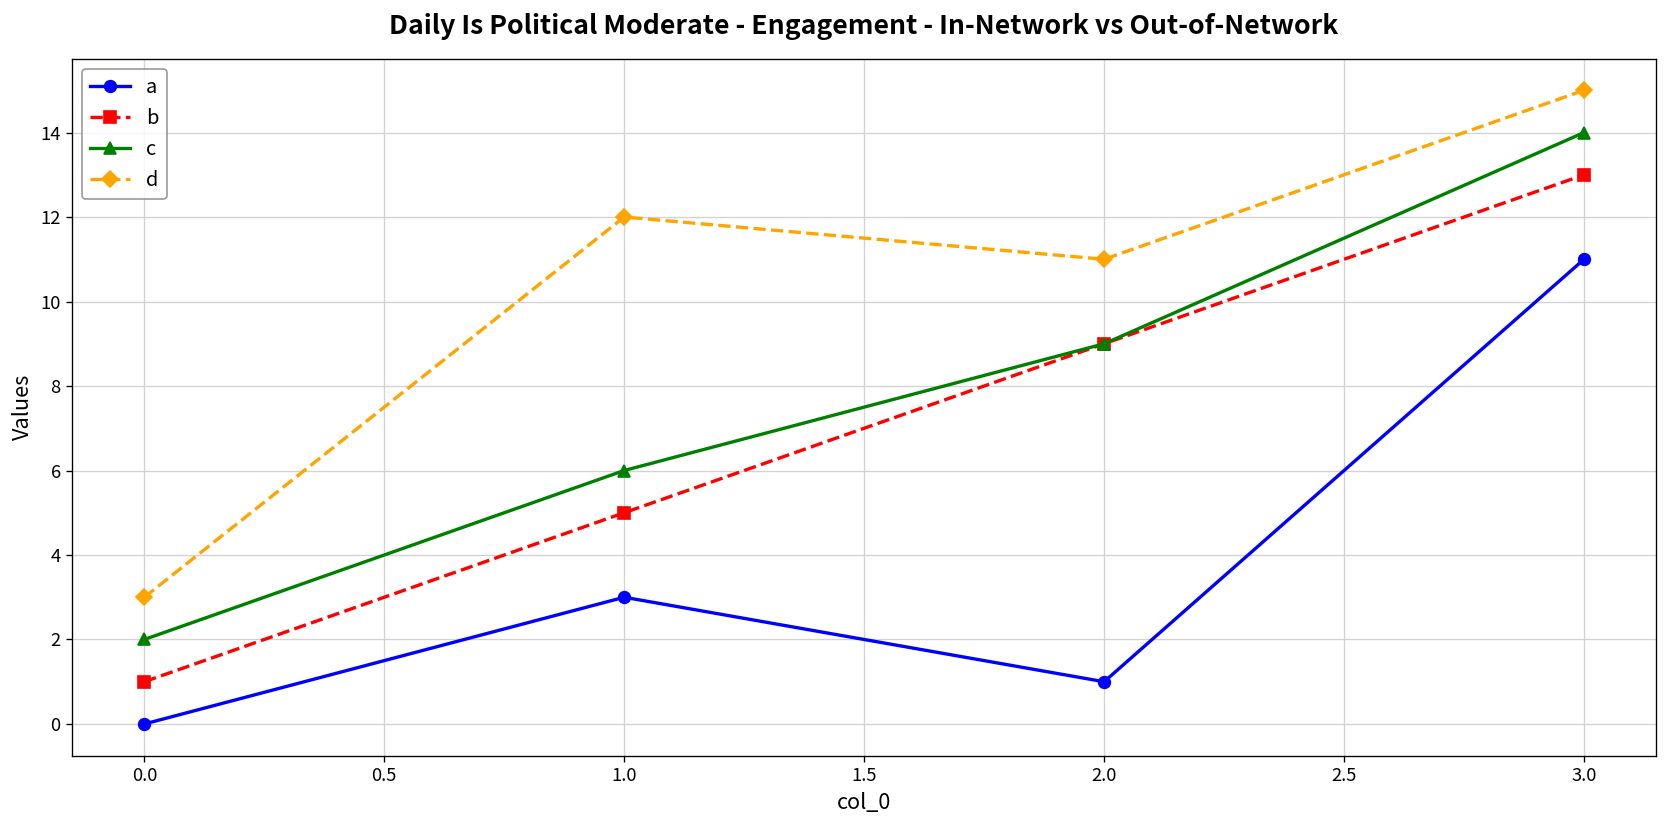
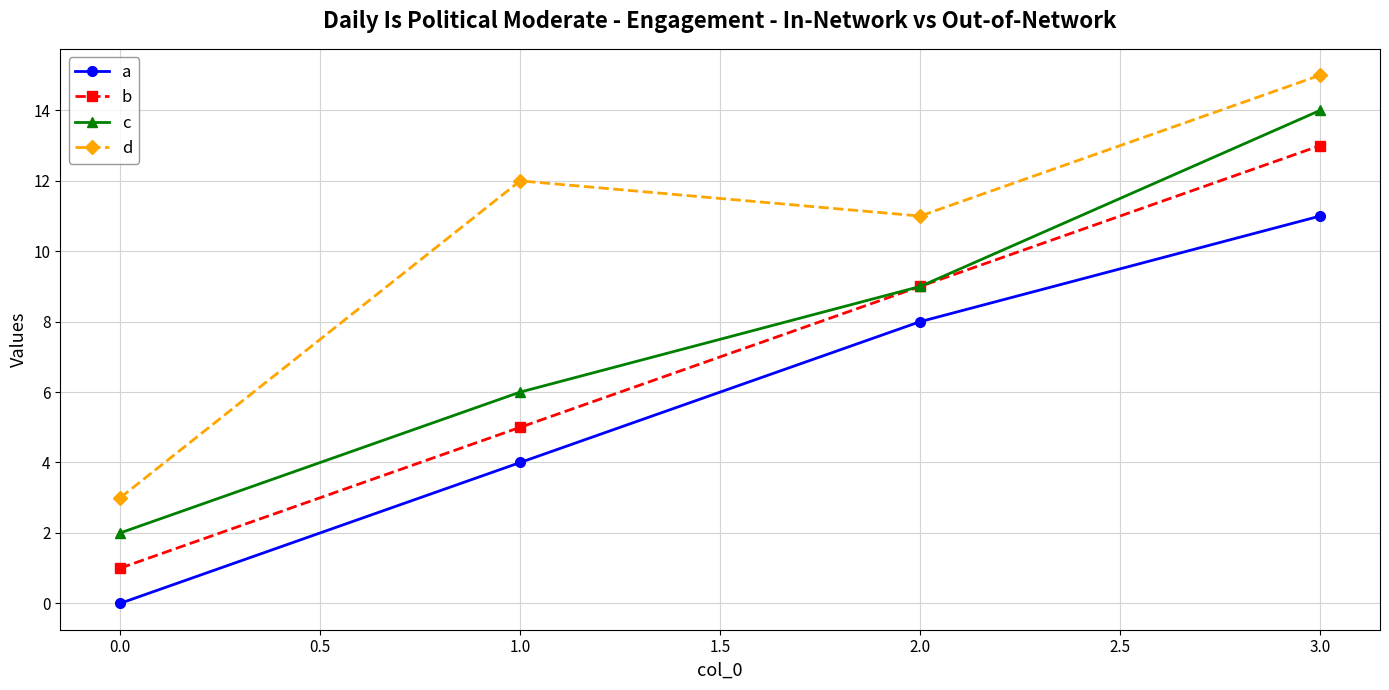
  {
    "a": {
      "0.0": 0,
-     "1.0": 3,
-     "2.0": 1,
+     "1.0": 4,
+     "2.0": 8,
      "3.0": 11
    },
    "b": {
      "0.0": 1,
      "1.0": 5,
      "3.0": 13
    },
    "c": {
      "0.0": 2,
      "1.0": 6,
      "3.0": 14
    },
    "d": {
      "0.0": 3,
      "1.0": 12,
      "2.0": 11,
      "3.0": 15
    }
  }
